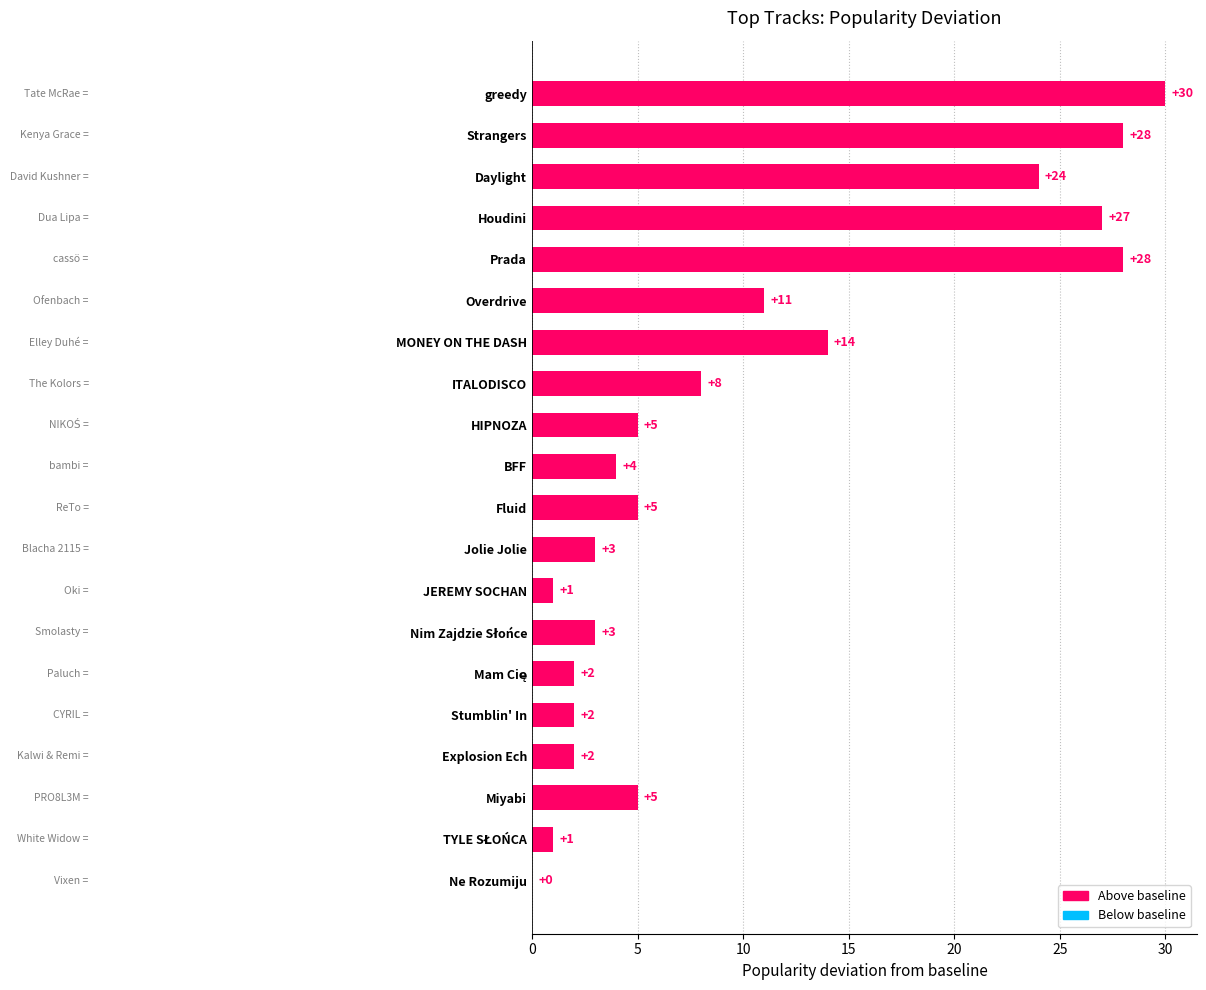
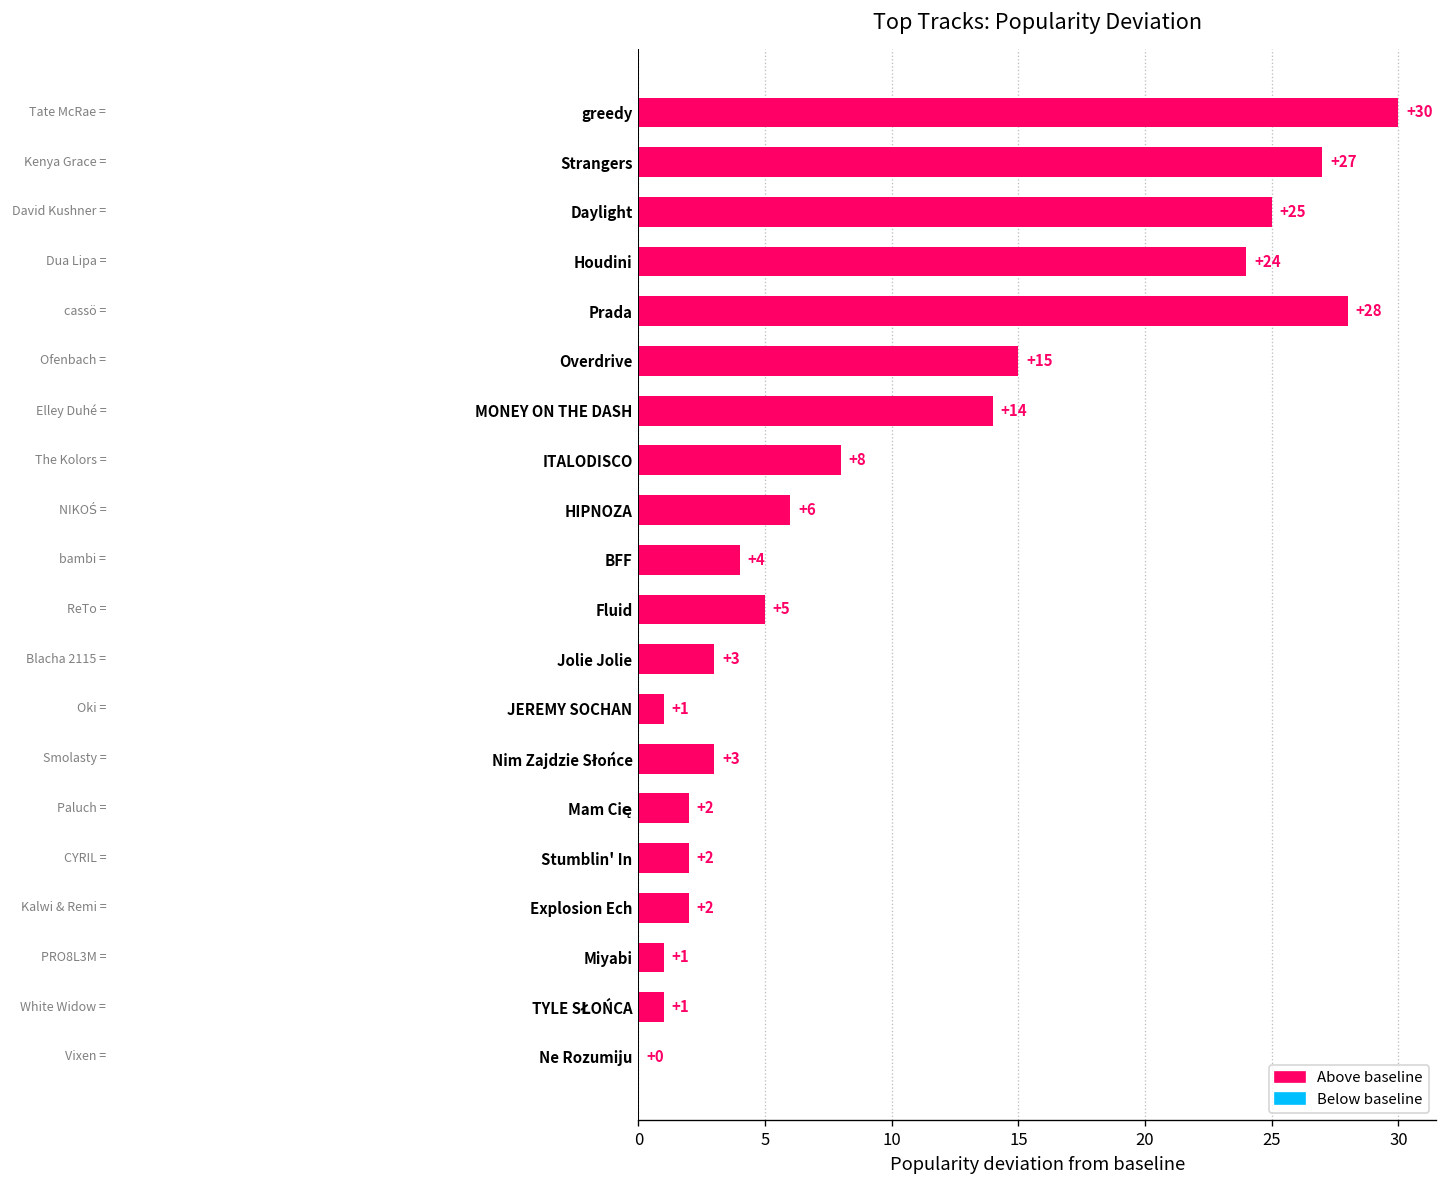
  {
    "greedy": "+30",
-   "Strangers": "+28",
-   "Daylight": "+24",
-   "Houdini": "+27",
+   "Strangers": "+27",
+   "Daylight": "+25",
+   "Houdini": "+24",
    "Prada": "+28",
-   "Overdrive": "+11",
+   "Overdrive": "+15",
    "MONEY ON THE DASH": "+14",
    "ITALODISCO": "+8",
-   "HIPNOZA": "+5",
+   "HIPNOZA": "+6",
    "BFF": "+4",
    "Fluid": "+5",
    "Jolie Jolie": "+3",
    "JEREMY SOCHAN": "+1",
    "Nim Zajdzie Słońce": "+3",
    "Mam Cię": "+2",
    "Stumblin' In": "+2",
    "Explosion Ech": "+2",
-   "Miyabi": "+5",
+   "Miyabi": "+1",
    "TYLE SŁOŃCA": "+1",
    "Ne Rozumiju": "+0"
  }
